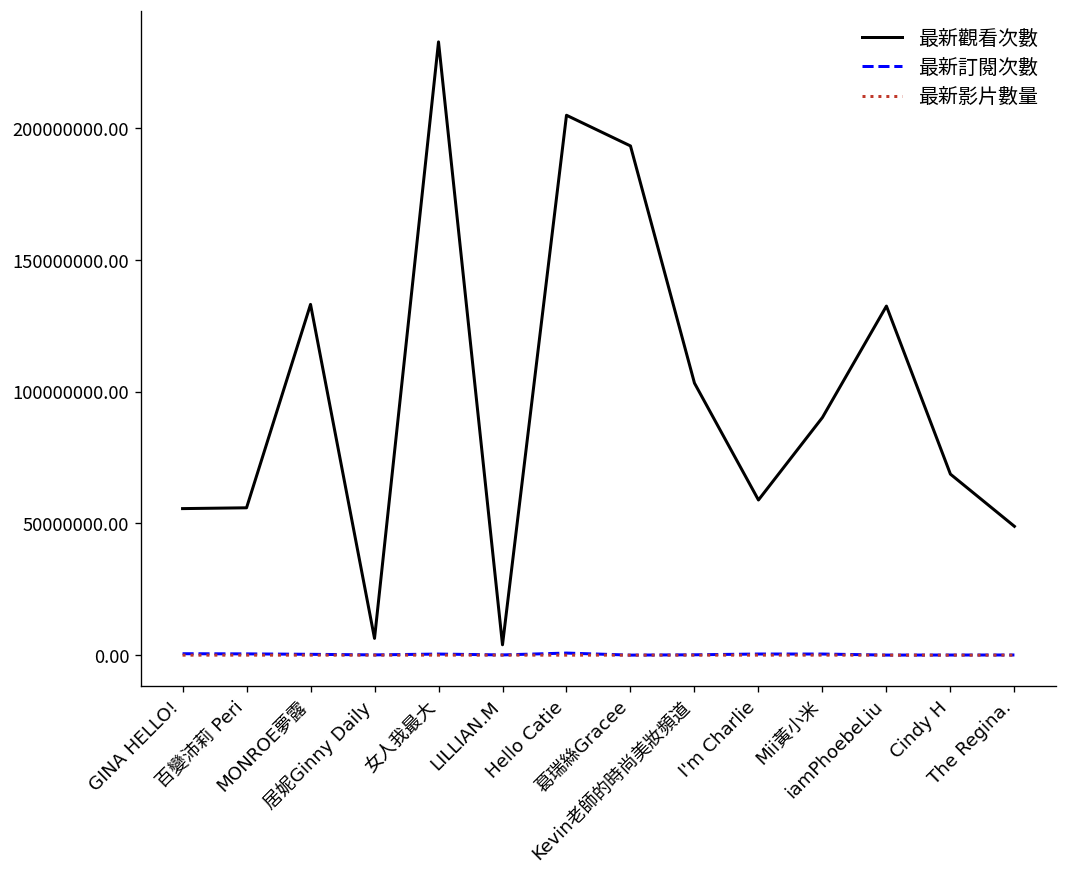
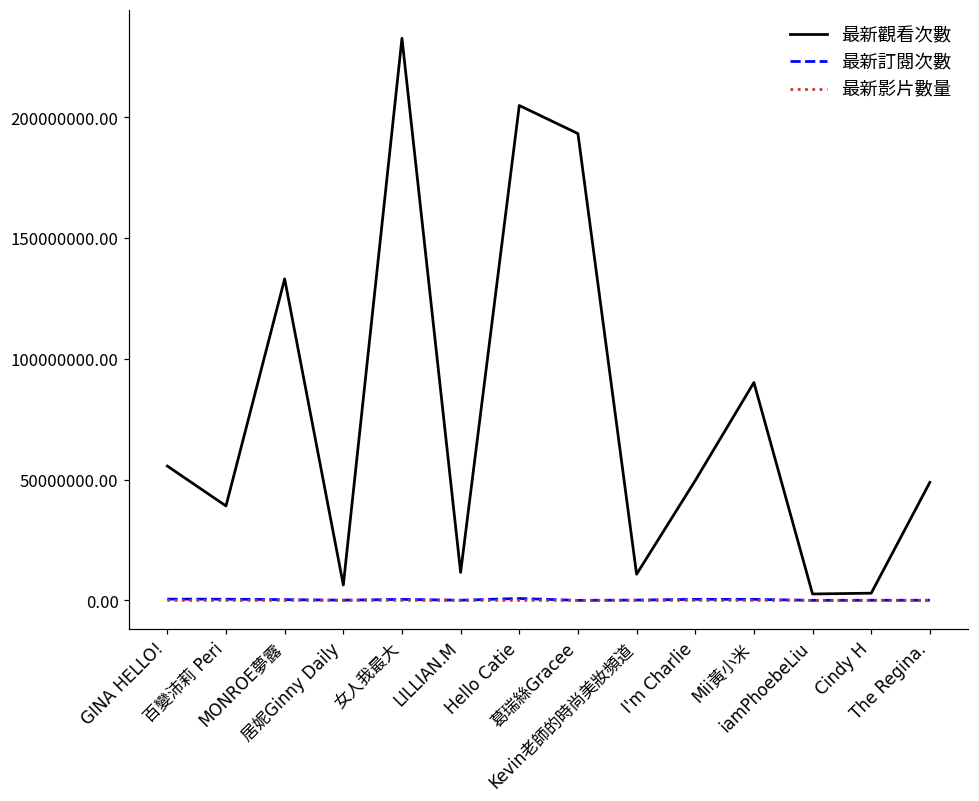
  {
    "最新觀看次數": {
      "GINA HELLO!": 56000000,
-     "百變沛莉 Peri": 56000000,
+     "百變沛莉 Peri": 39000000,
      "MONROE夢露": 133000000,
      "居妮Ginny Daily": 6000000,
      "女人我最大": 233000000,
-     "LILLIAN.M": 4000000,
+     "LILLIAN.M": 12000000,
      "Hello Catie": 205000000,
      "葛瑞絲Gracee": 193000000,
-     "Kevin老師的時尚美妝頻道": 103000000,
-     "I'm Charlie": 59000000,
+     "Kevin老師的時尚美妝頻道": 11000000,
+     "I'm Charlie": 50000000,
      "Mii黃小米": 90000000,
-     "iamPhoebeLiu": 132000000,
-     "Cindy H": 69000000,
+     "iamPhoebeLiu": 3000000,
+     "Cindy H": 3000000,
      "The Regina.": 49000000
    }
  }
